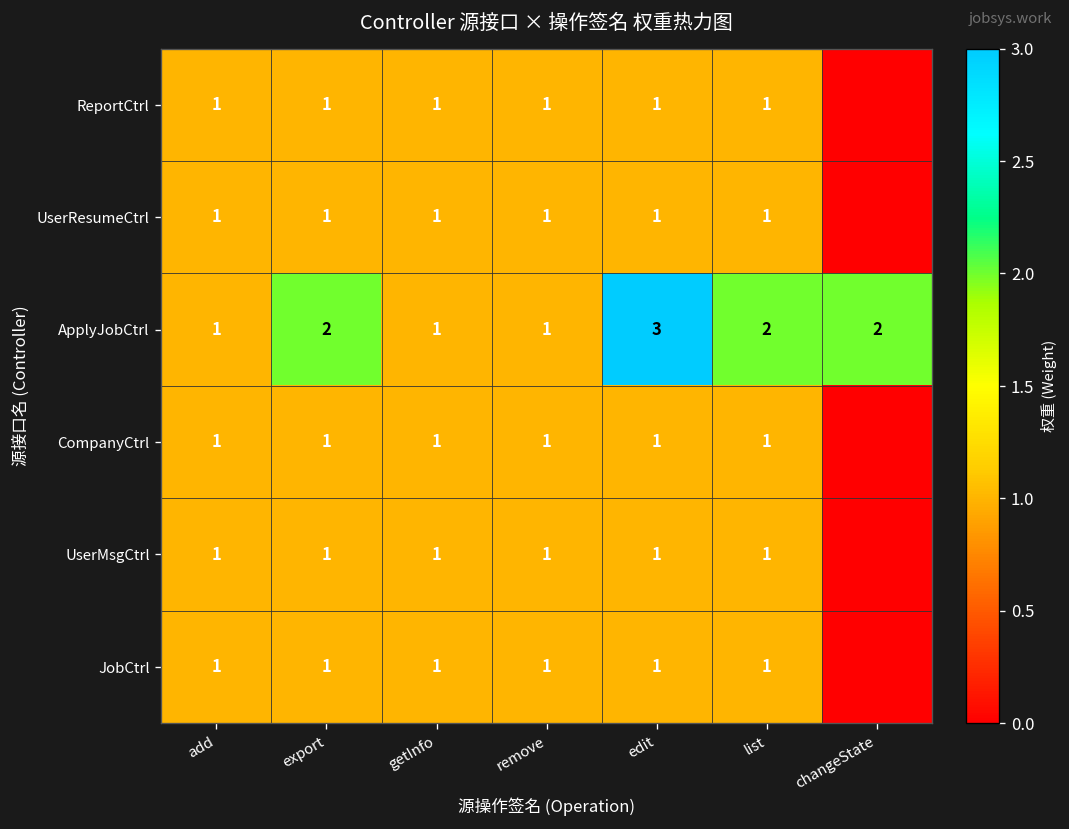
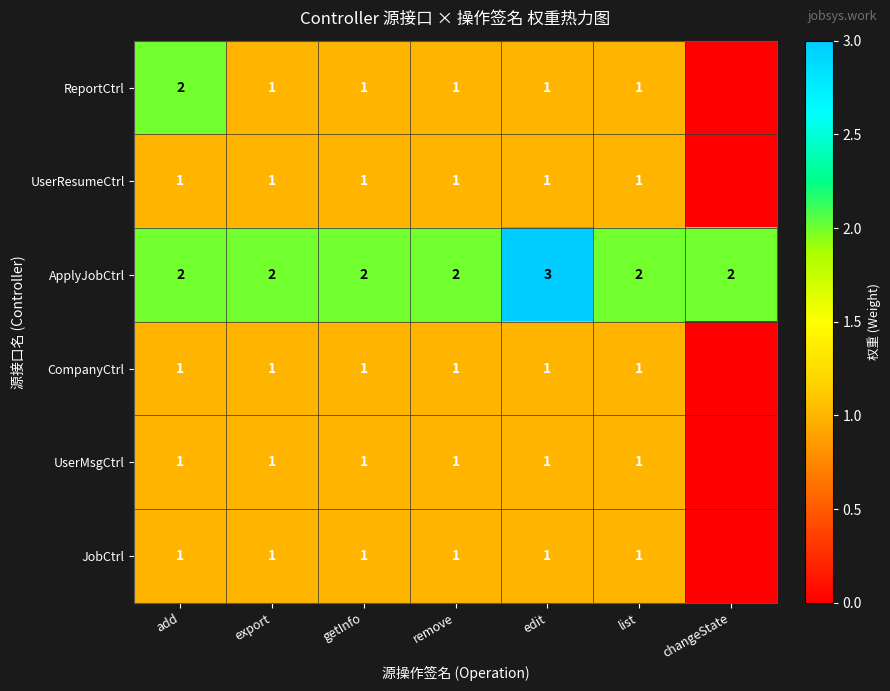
  {
    "ReportCtrl": {
-     "add": 1,
+     "add": 2,
      "export": 1,
      "getInfo": 1,
      "remove": 1,
      "edit": 1,
      "list": 1
    },
    "UserResumeCtrl": {
      "add": 1,
      "export": 1,
      "getInfo": 1,
      "remove": 1,
      "edit": 1,
      "list": 1
    },
    "ApplyJobCtrl": {
-     "add": 1,
+     "add": 2,
      "export": 2,
-     "getInfo": 1,
-     "remove": 1,
+     "getInfo": 2,
+     "remove": 2,
      "edit": 3,
      "list": 2,
      "changeState": 2
    },
    "CompanyCtrl": {
      "add": 1,
      "export": 1,
      "getInfo": 1,
      "remove": 1,
      "edit": 1,
      "list": 1
    },
    "UserMsgCtrl": {
      "add": 1,
      "export": 1,
      "getInfo": 1,
      "remove": 1,
      "edit": 1,
      "list": 1
    },
    "JobCtrl": {
      "add": 1,
      "export": 1,
      "getInfo": 1,
      "remove": 1,
      "edit": 1,
      "list": 1
    }
  }
